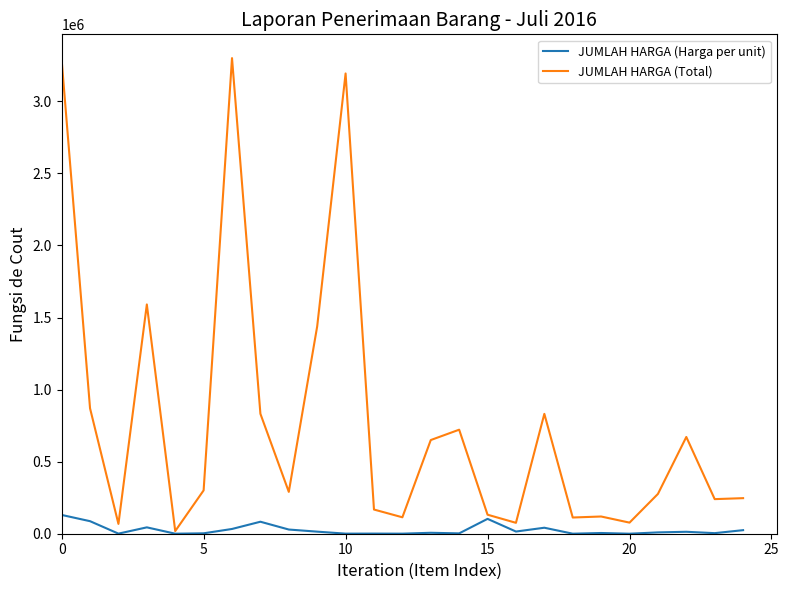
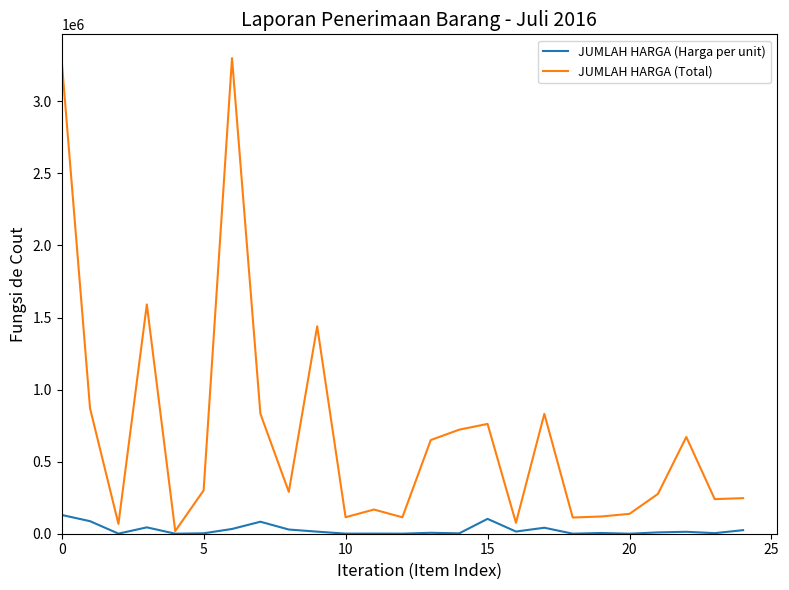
  {
    "JUMLAH HARGA (Harga per unit)": {
      "0": 130000,
      "5": 0,
      "10": 0,
      "15": 100000,
      "20": 0
    },
    "JUMLAH HARGA (Total)": {
      "0": 3290000,
      "5": 300000,
-     "10": 3190000,
-     "15": 130000,
-     "20": 80000
+     "10": 110000,
+     "15": 760000,
+     "20": 140000
    }
  }
